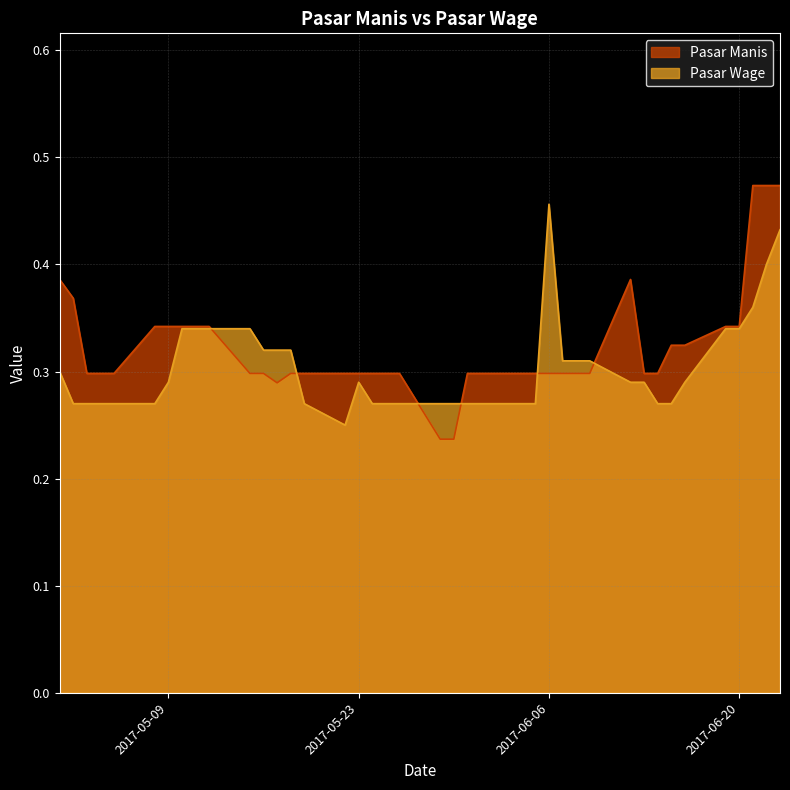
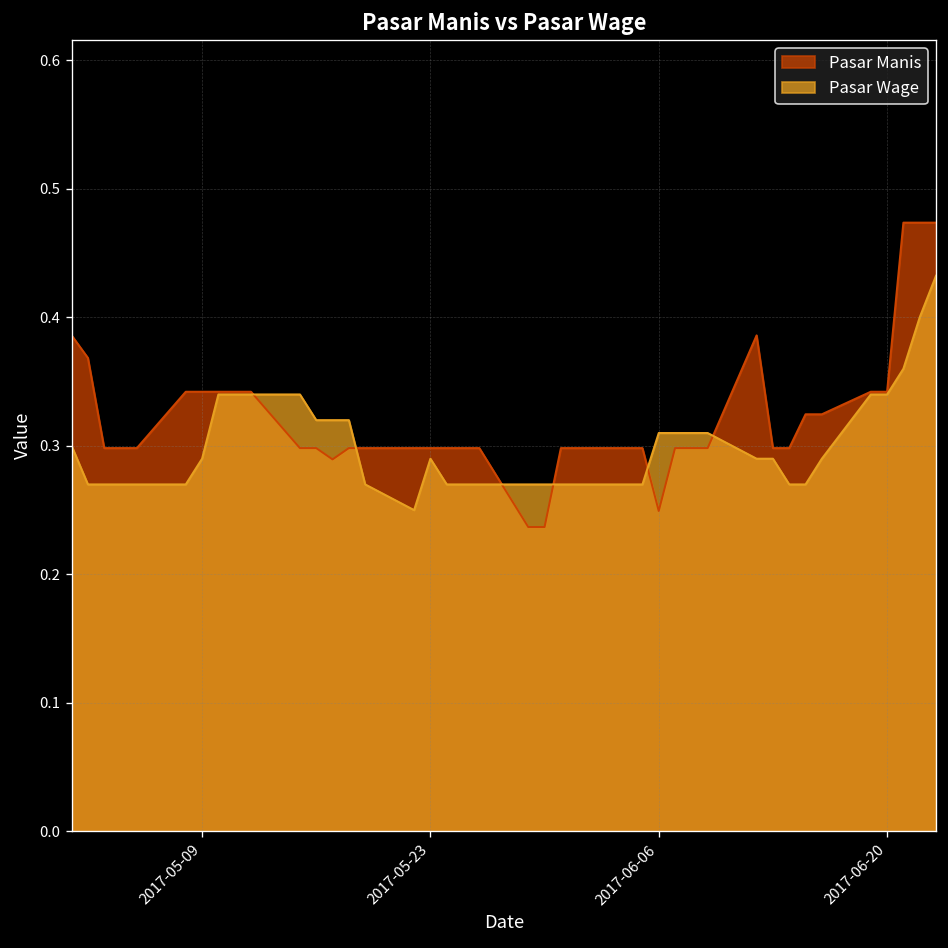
  {
    "Pasar Manis": {
      "2017-05-09": 0.342,
      "2017-05-23": 0.298,
-     "2017-06-06": 0.298
+     "2017-06-06": 0.249
    },
    "Pasar Wage": {
      "2017-05-09": 0.290,
      "2017-05-23": 0.290,
-     "2017-06-06": 0.456
+     "2017-06-06": 0.310
    }
  }
